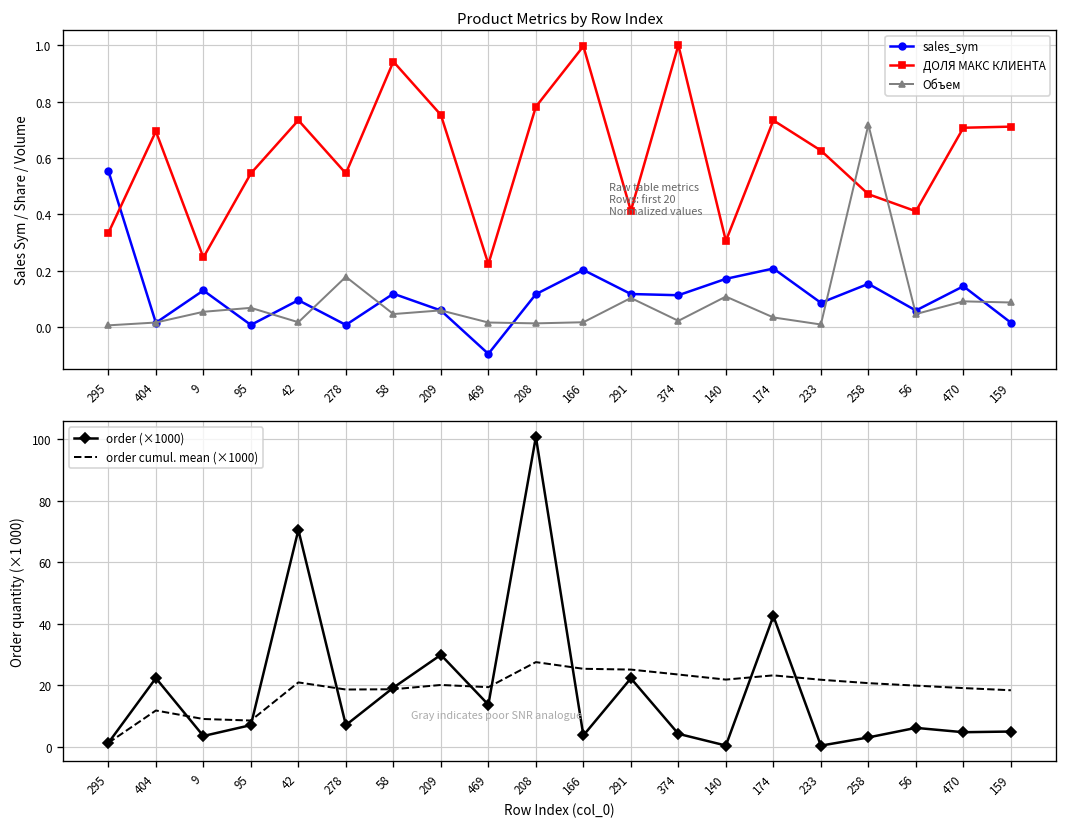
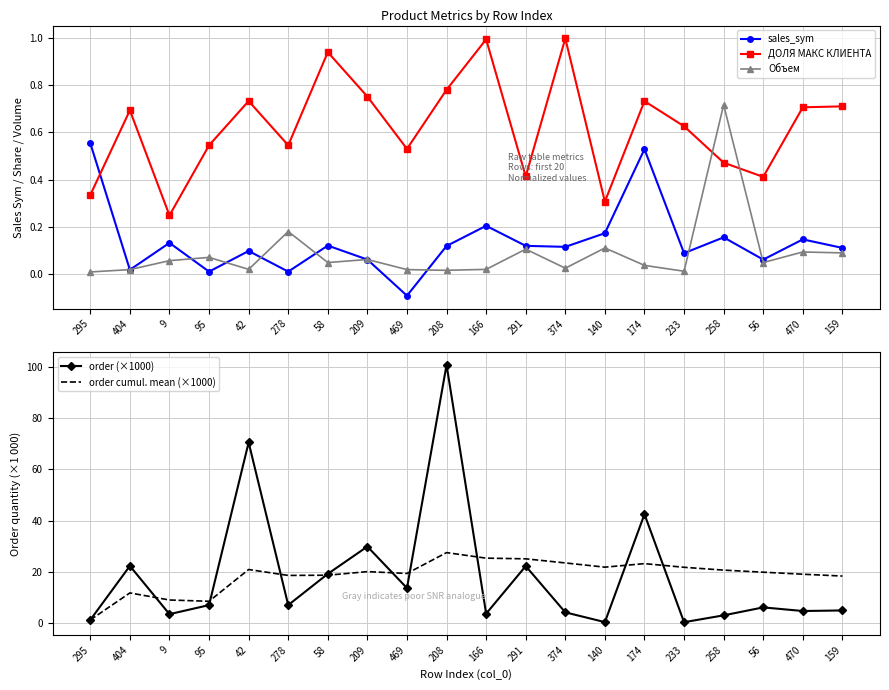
  {
    "Product Metrics by Row Index": {
      "sales_sym": {
        "295": 0.55,
        "9": 0.13,
        "95": 0.01,
        "42": 0.10,
        "278": 0.01,
        "58": 0.12,
        "469": -0.09,
        "208": 0.12,
        "166": 0.20,
        "291": 0.12,
        "374": 0.11,
        "140": 0.17,
-       "174": 0.21,
+       "174": 0.53,
        "233": 0.09,
        "258": 0.15,
        "56": 0.06,
        "470": 0.15,
-       "159": 0.02
+       "159": 0.11
      },
      "ДОЛЯ МАКС КЛИЕНТА": {
        "295": 0.33,
        "404": 0.69,
        "9": 0.25,
        "95": 0.55,
        "42": 0.73,
        "278": 0.55,
        "58": 0.94,
        "209": 0.75,
-       "469": 0.22,
+       "469": 0.53,
        "208": 0.78,
        "166": 1.00,
        "374": 1.00,
        "140": 0.31,
        "174": 0.73,
        "233": 0.63,
        "258": 0.47,
        "56": 0.41,
        "470": 0.71,
        "159": 0.71
      },
      "Объем": {
        "295": 0.01,
        "9": 0.06,
        "95": 0.07,
        "42": 0.02,
        "278": 0.18,
        "58": 0.05,
        "469": 0.02,
        "208": 0.01,
        "166": 0.02,
        "291": 0.10,
        "374": 0.02,
        "140": 0.11,
        "174": 0.04,
        "233": 0.01,
        "258": 0.72,
        "56": 0.05,
        "470": 0.09,
        "159": 0.09
      }
    }
  }
